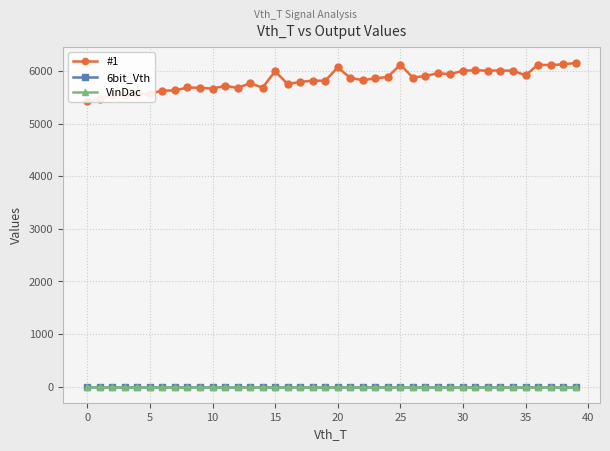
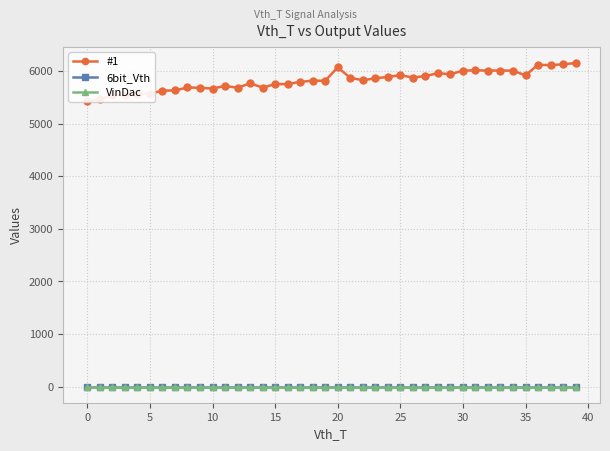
  {
    "#1": {
      "10": 5700,
-     "15": 6000,
+     "15": 5700,
      "20": 6100,
-     "25": 6100,
+     "25": 5900,
      "30": 6000,
      "35": 5900
    },
    "VinDac": {
      "0": 0,
      "5": 0,
      "10": 0,
      "15": 0,
      "20": 0,
      "25": 0,
      "30": 0,
      "35": 0
    }
  }
